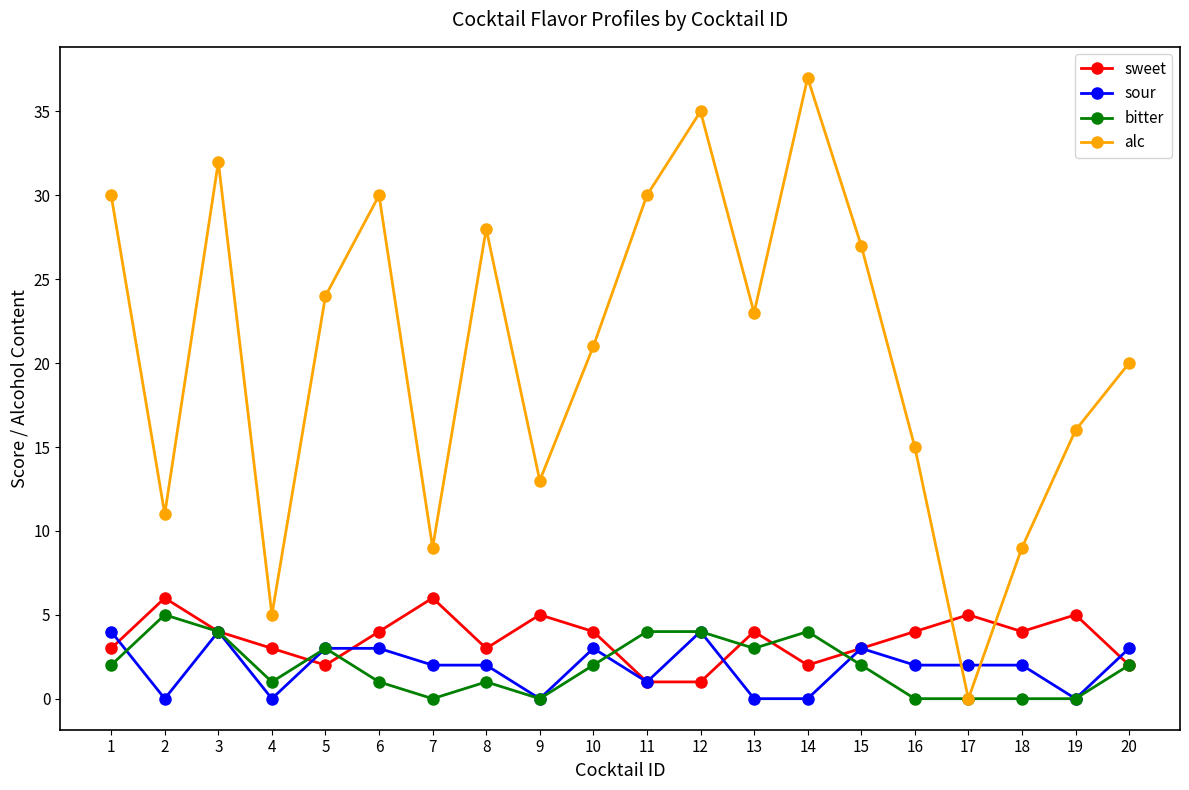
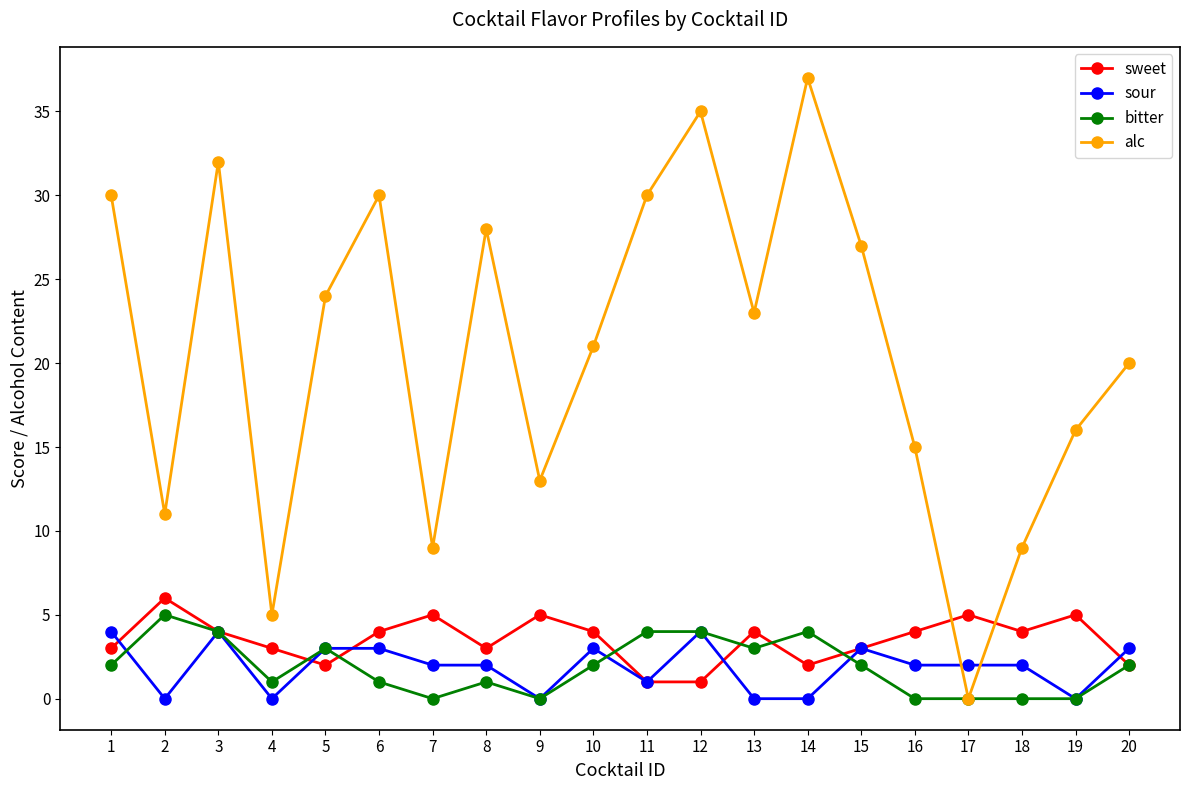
  {
    "sweet": {
      "1": 3,
      "2": 6,
      "4": 3,
      "5": 2,
      "6": 4,
-     "7": 6,
+     "7": 5,
      "8": 3,
      "9": 5,
      "10": 4,
      "12": 1,
      "13": 4,
      "14": 2,
      "16": 4,
      "17": 5,
      "18": 4,
      "19": 5
    },
    "sour": {
      "1": 4,
      "2": 0,
      "4": 0,
      "6": 3,
      "7": 2,
      "8": 2,
      "10": 3,
      "13": 0,
      "14": 0,
      "16": 2,
      "17": 2,
      "18": 2,
      "20": 3
    },
    "bitter": {
      "1": 2,
      "2": 5,
      "4": 1,
      "6": 1,
      "7": 0,
      "8": 1,
      "10": 2,
      "11": 4,
      "13": 3,
      "14": 4,
      "15": 2,
      "16": 0,
      "18": 0
    },
    "alc": {
      "1": 30,
      "2": 11,
      "3": 32,
      "4": 5,
      "5": 24,
      "6": 30,
      "7": 9,
      "8": 28,
      "9": 13,
      "10": 21,
      "11": 30,
      "12": 35,
      "13": 23,
      "14": 37,
      "15": 27,
      "16": 15,
      "18": 9,
      "19": 16,
      "20": 20
    }
  }
